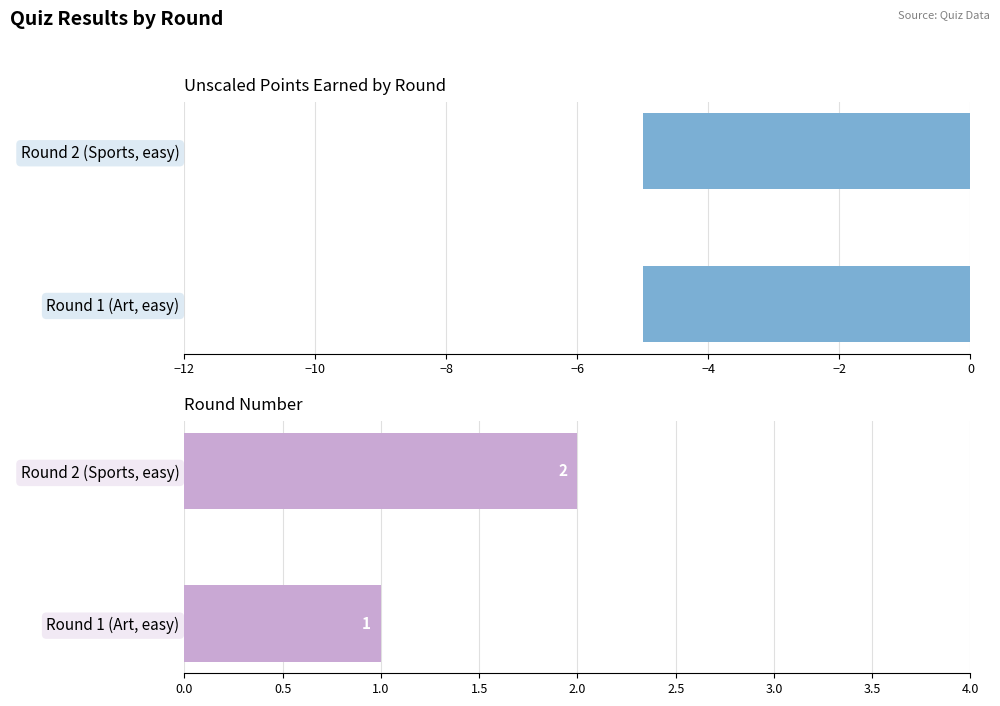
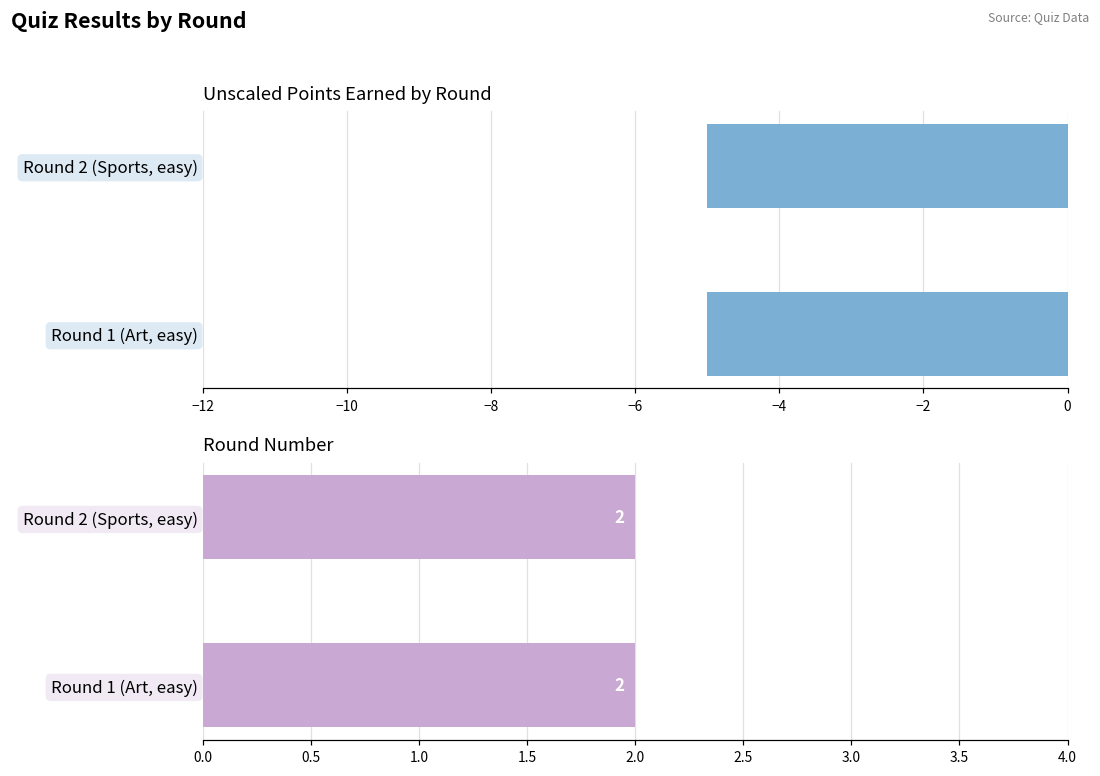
  {
    "Unscaled Points Earned by Round": {
      "Round 2 (Sports, easy)": -5.0,
      "Round 1 (Art, easy)": -5.0
    },
    "Round Number": {
      "Round 2 (Sports, easy)": 2,
-     "Round 1 (Art, easy)": 1
+     "Round 1 (Art, easy)": 2
    }
  }
